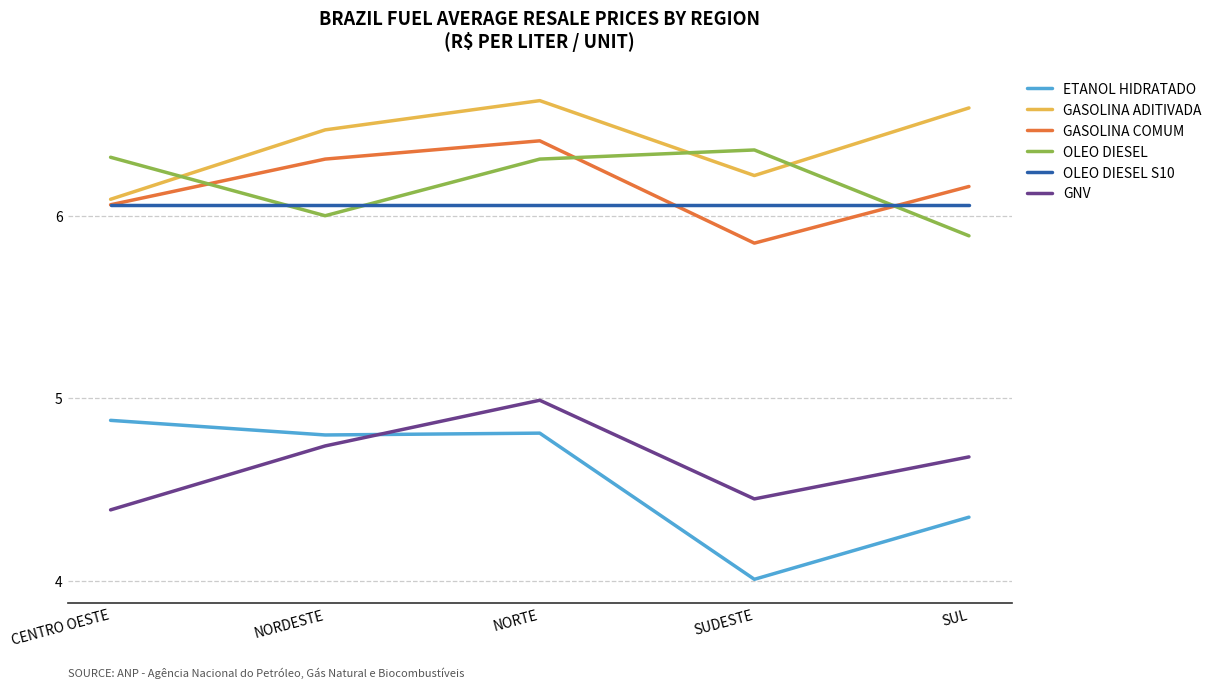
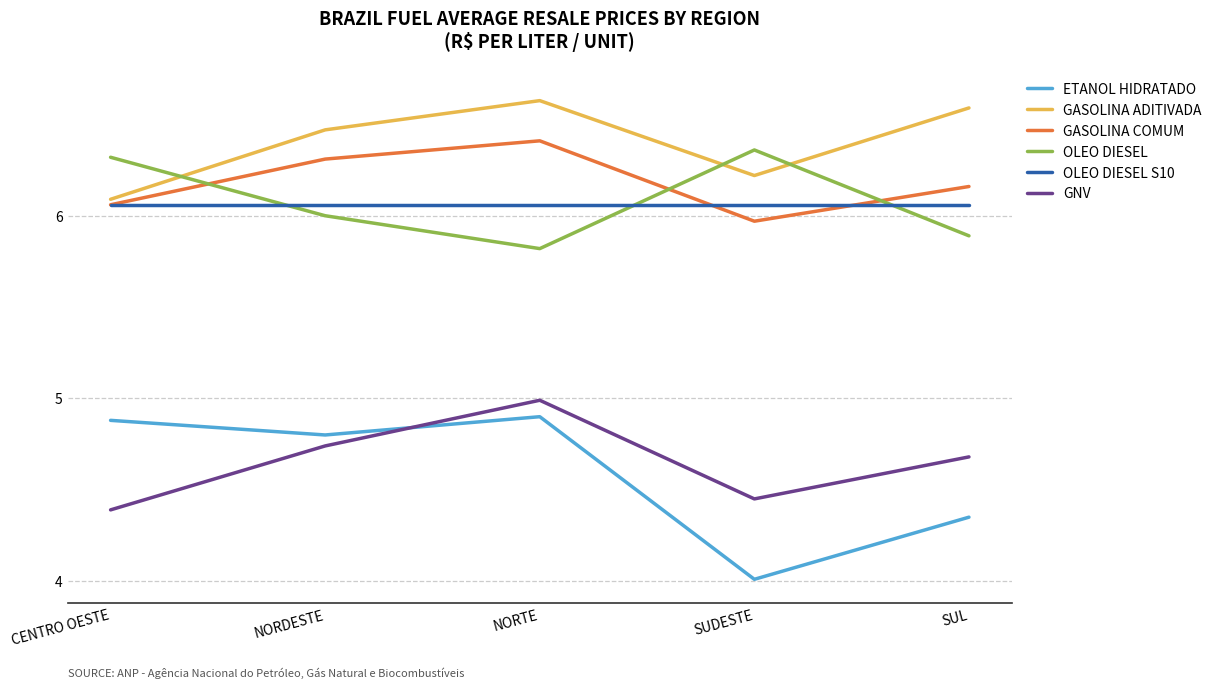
  {
    "ETANOL HIDRATADO": {
      "CENTRO OESTE": 4.88,
      "NORDESTE": 4.80,
-     "NORTE": 4.81,
+     "NORTE": 4.90,
      "SUDESTE": 4.01,
      "SUL": 4.35
    },
    "GASOLINA ADITIVADA": {
      "CENTRO OESTE": 6.09,
      "NORDESTE": 6.47,
      "NORTE": 6.63,
      "SUDESTE": 6.22,
      "SUL": 6.59
    },
    "GASOLINA COMUM": {
      "NORDESTE": 6.31,
      "NORTE": 6.41,
-     "SUDESTE": 5.85,
+     "SUDESTE": 5.97,
      "SUL": 6.16
    },
    "OLEO DIESEL": {
      "CENTRO OESTE": 6.32,
      "NORDESTE": 6.00,
-     "NORTE": 6.31,
+     "NORTE": 5.82,
      "SUDESTE": 6.36,
      "SUL": 5.89
    },
    "OLEO DIESEL S10": {
      "NORDESTE": 6.06,
      "NORTE": 6.06,
      "SUDESTE": 6.06,
      "SUL": 6.06
    },
    "GNV": {
      "CENTRO OESTE": 4.39,
      "NORDESTE": 4.74,
      "NORTE": 4.99,
      "SUDESTE": 4.45,
      "SUL": 4.68
    }
  }
